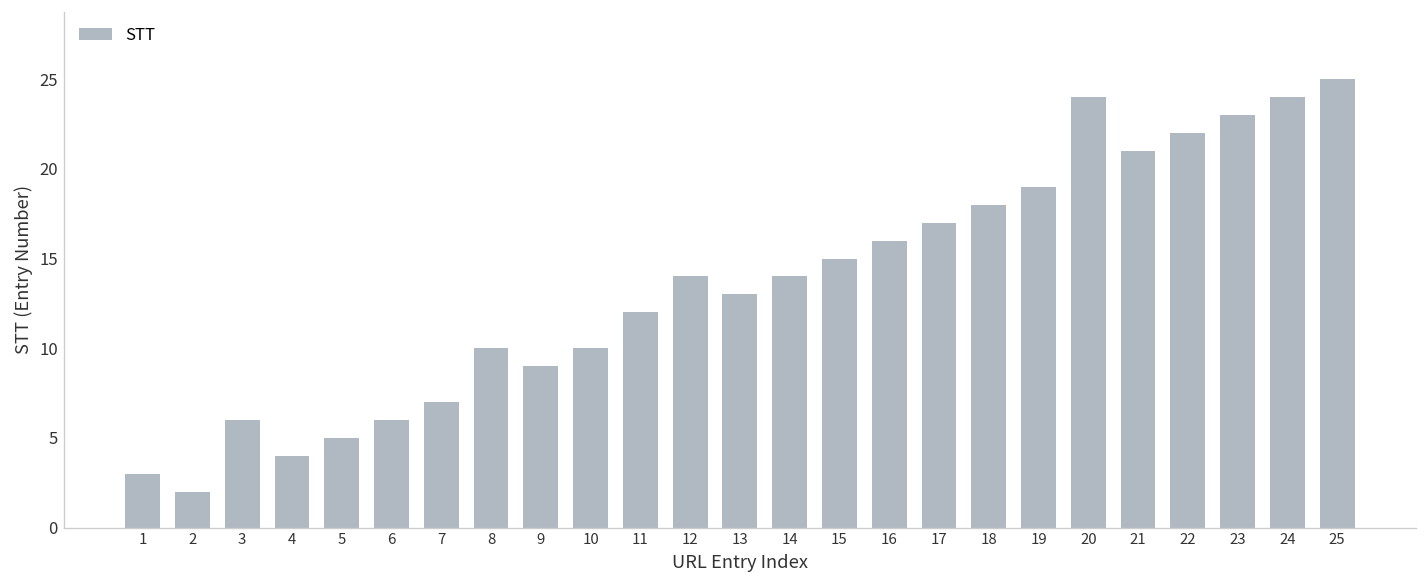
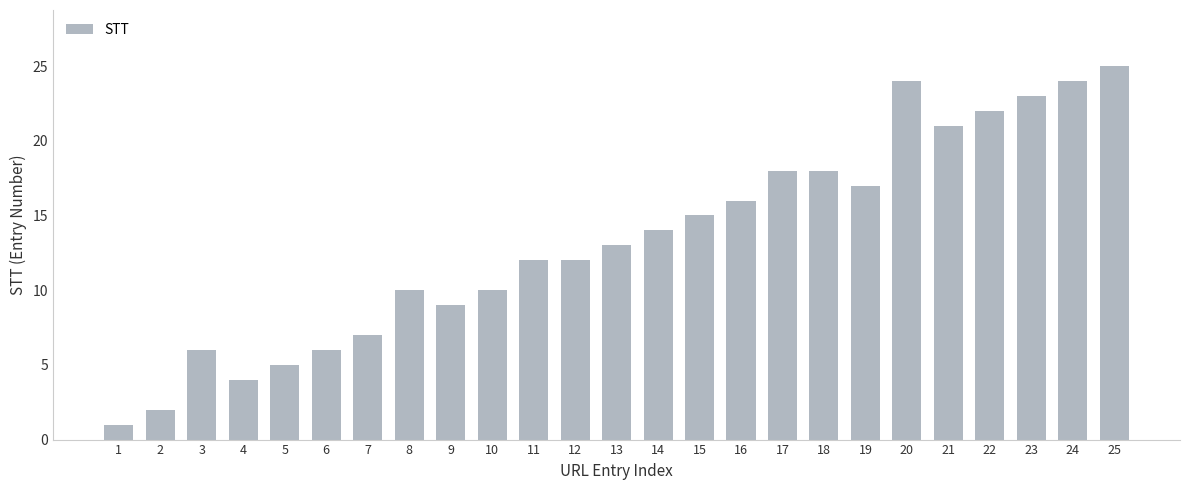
  {
-   "1": 3,
+   "1": 1,
    "2": 2,
    "3": 6,
    "4": 4,
    "5": 5,
    "6": 6,
    "7": 7,
    "8": 10,
    "9": 9,
    "10": 10,
    "11": 12,
-   "12": 14,
+   "12": 12,
    "13": 13,
    "14": 14,
    "15": 15,
    "16": 16,
-   "17": 17,
+   "17": 18,
    "18": 18,
-   "19": 19,
+   "19": 17,
    "20": 24,
    "21": 21,
    "22": 22,
    "23": 23,
    "24": 24,
    "25": 25
  }
